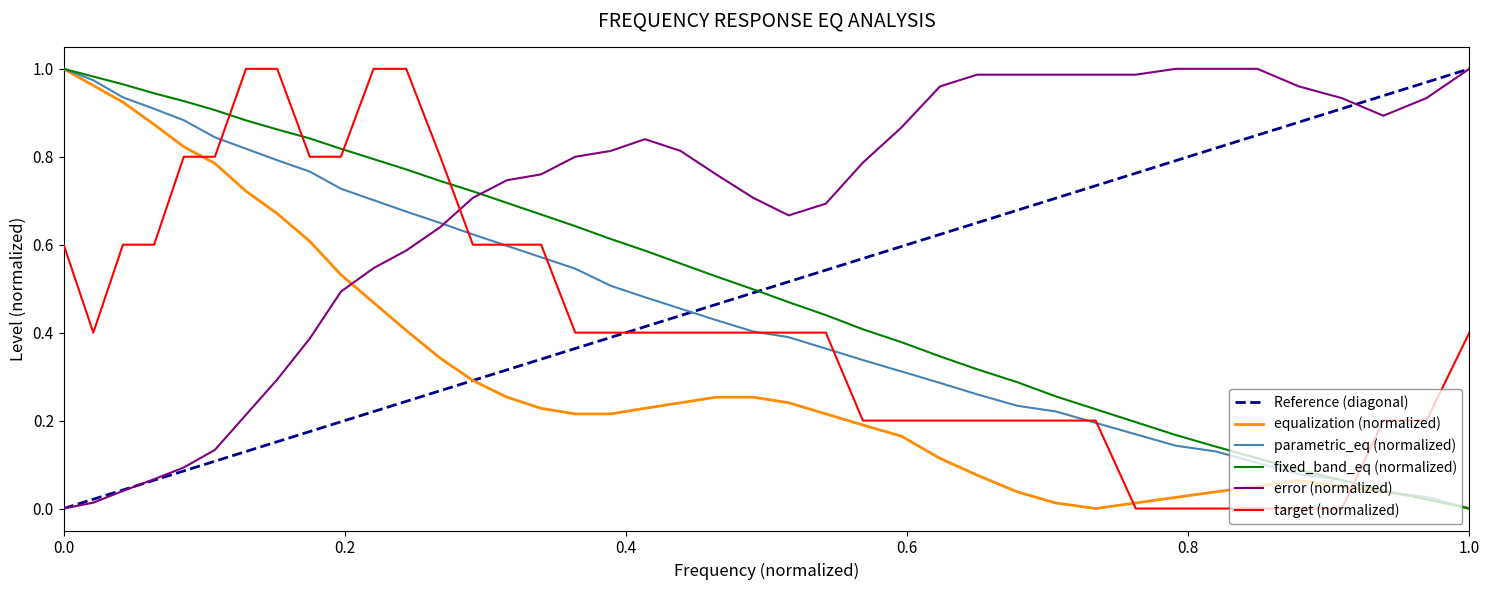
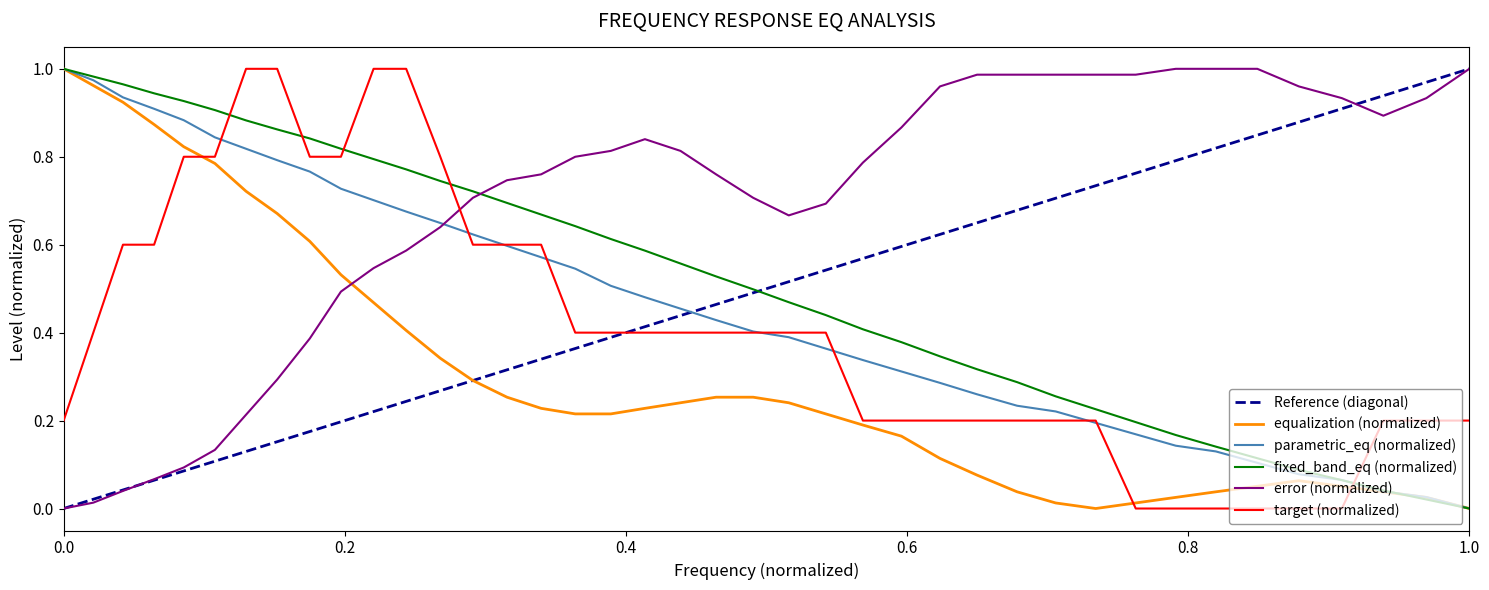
  {
    "target (normalized)": {
-     "0.0": 0.60,
-     "1.0": 0.40
+     "0.0": 0.20,
+     "1.0": 0.20
    }
  }
